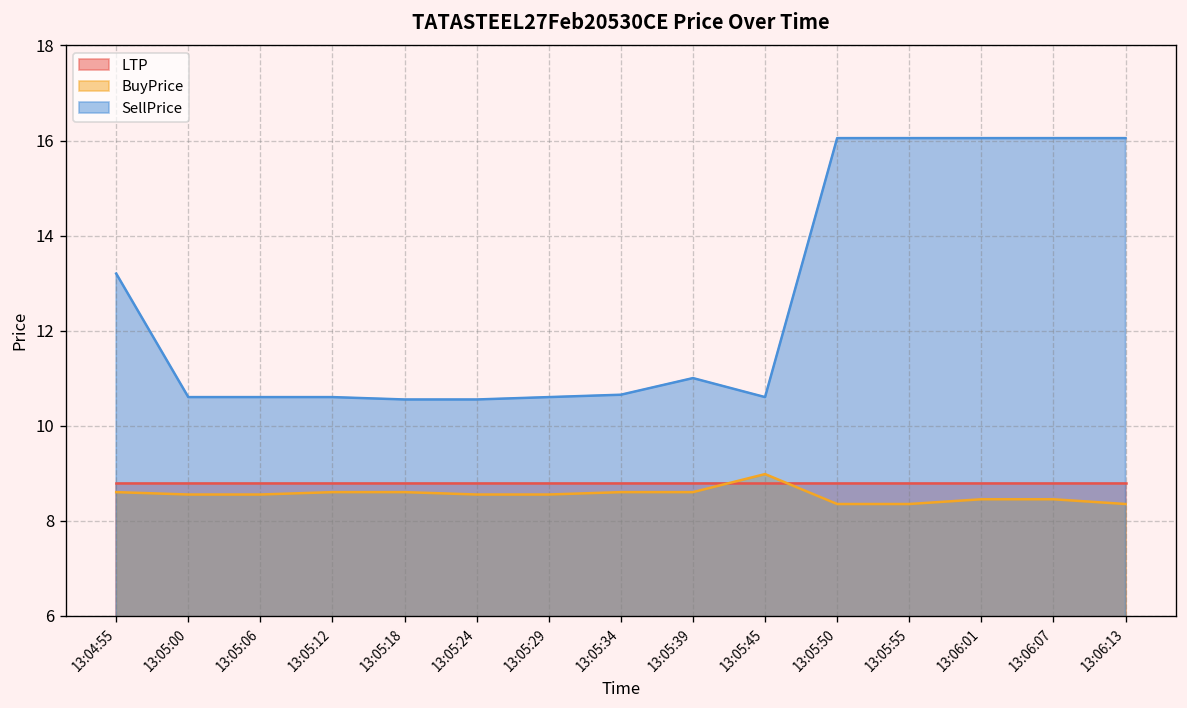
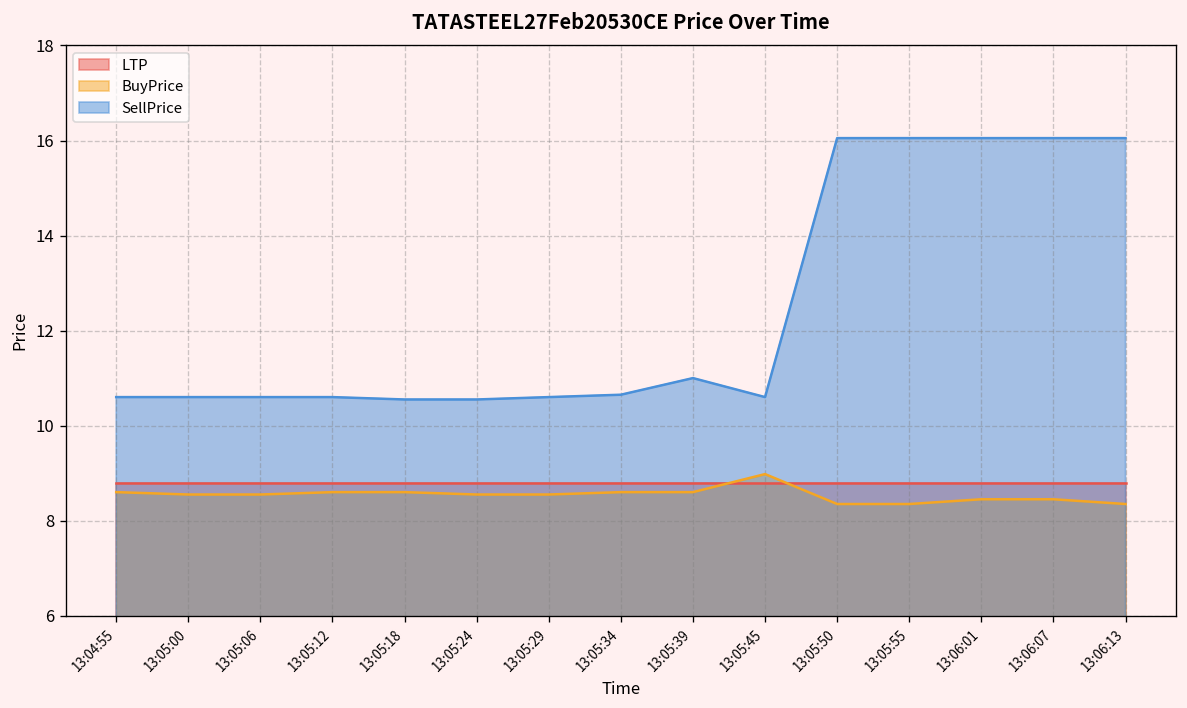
  {
    "LTP": {
      "13:04:55": 8.8,
      "13:05:00": 8.8,
      "13:05:06": 8.8,
      "13:05:12": 8.8,
      "13:05:18": 8.8,
      "13:05:24": 8.8,
      "13:05:29": 8.8,
      "13:05:34": 8.8,
      "13:05:39": 8.8,
      "13:05:45": 8.8,
      "13:05:50": 8.8,
      "13:05:55": 8.8,
      "13:06:01": 8.8,
      "13:06:07": 8.8,
      "13:06:13": 8.8
    },
    "BuyPrice": {
      "13:04:55": 8.6,
      "13:05:00": 8.6,
      "13:05:06": 8.6,
      "13:05:12": 8.6,
      "13:05:18": 8.6,
      "13:05:24": 8.6,
      "13:05:29": 8.6,
      "13:05:34": 8.6,
      "13:05:39": 8.6,
      "13:05:45": 9.0,
      "13:05:50": 8.4,
      "13:05:55": 8.4,
      "13:06:01": 8.5,
      "13:06:07": 8.5,
      "13:06:13": 8.4
    },
    "SellPrice": {
-     "13:04:55": 13.2,
+     "13:04:55": 10.6,
      "13:05:00": 10.6,
      "13:05:06": 10.6,
      "13:05:12": 10.6,
      "13:05:18": 10.6,
      "13:05:24": 10.6,
      "13:05:29": 10.6,
      "13:05:34": 10.7,
      "13:05:39": 11.0,
      "13:05:45": 10.6,
      "13:05:50": 16.1,
      "13:05:55": 16.1,
      "13:06:01": 16.1,
      "13:06:07": 16.1,
      "13:06:13": 16.1
    }
  }
